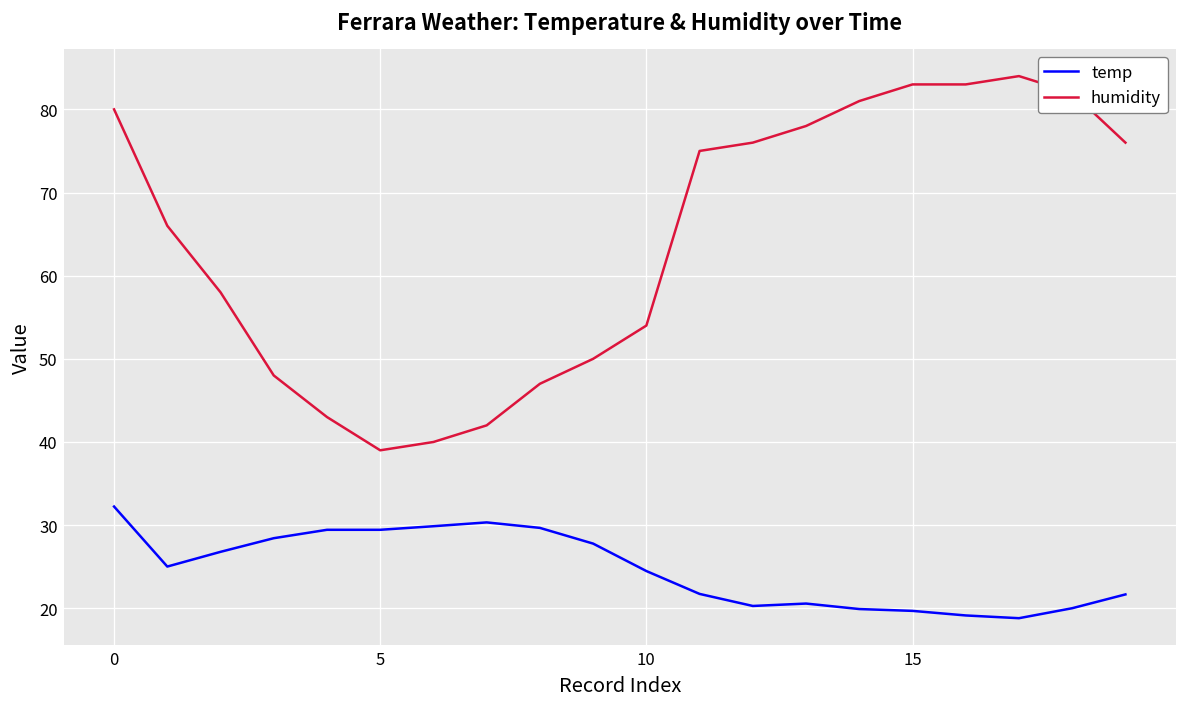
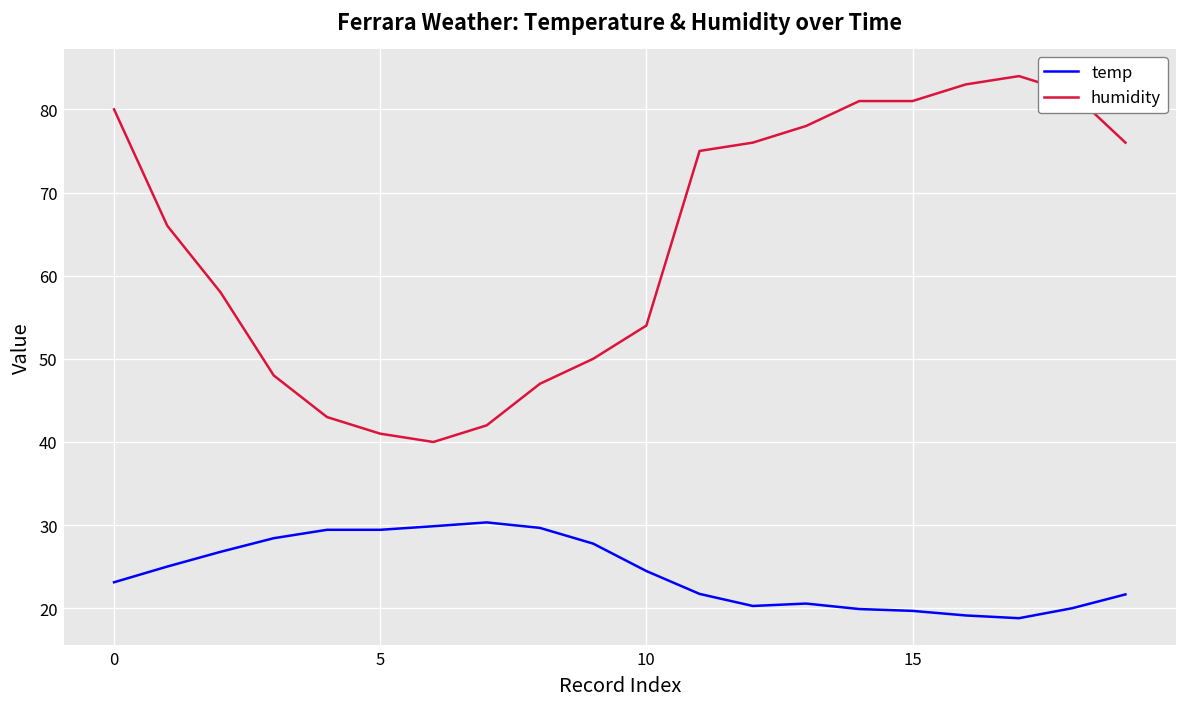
  {
    "temp": {
-     "0": 32,
+     "0": 23,
      "5": 29,
      "10": 24,
      "15": 20
    },
    "humidity": {
      "0": 80,
-     "5": 39,
+     "5": 41,
      "10": 54,
-     "15": 83
+     "15": 81
    }
  }
